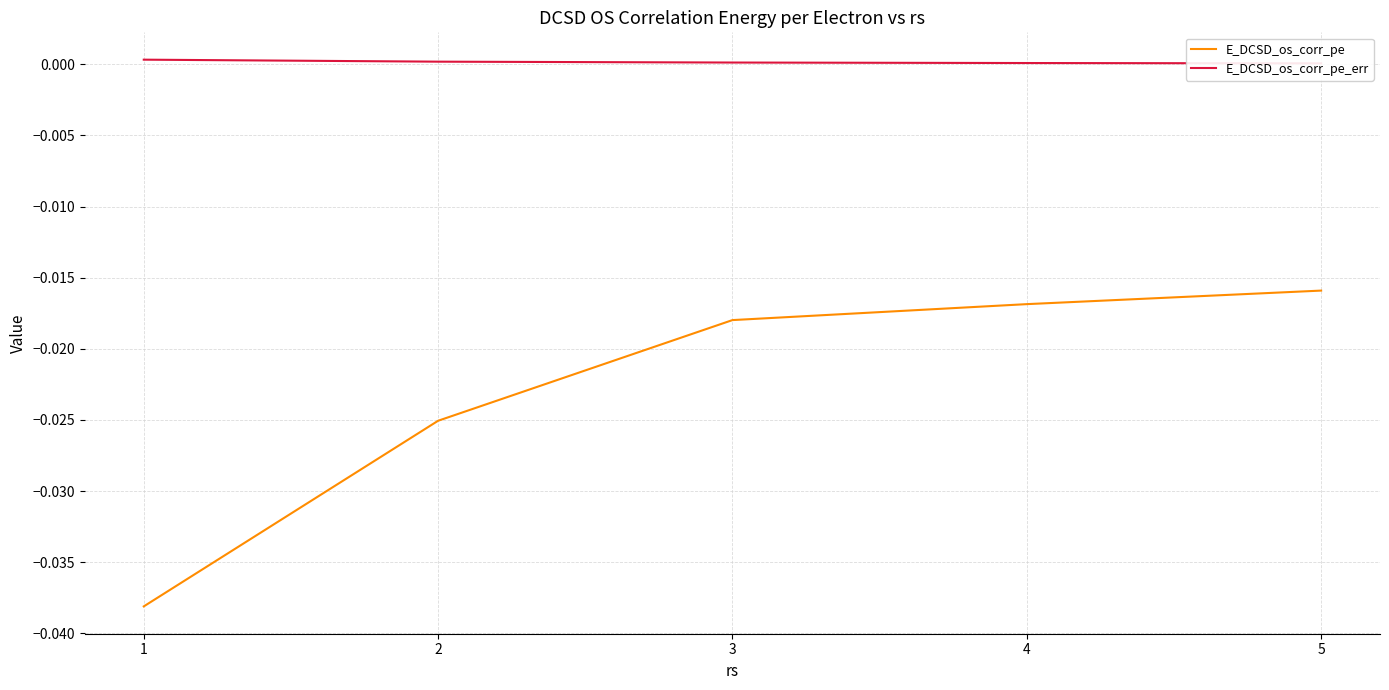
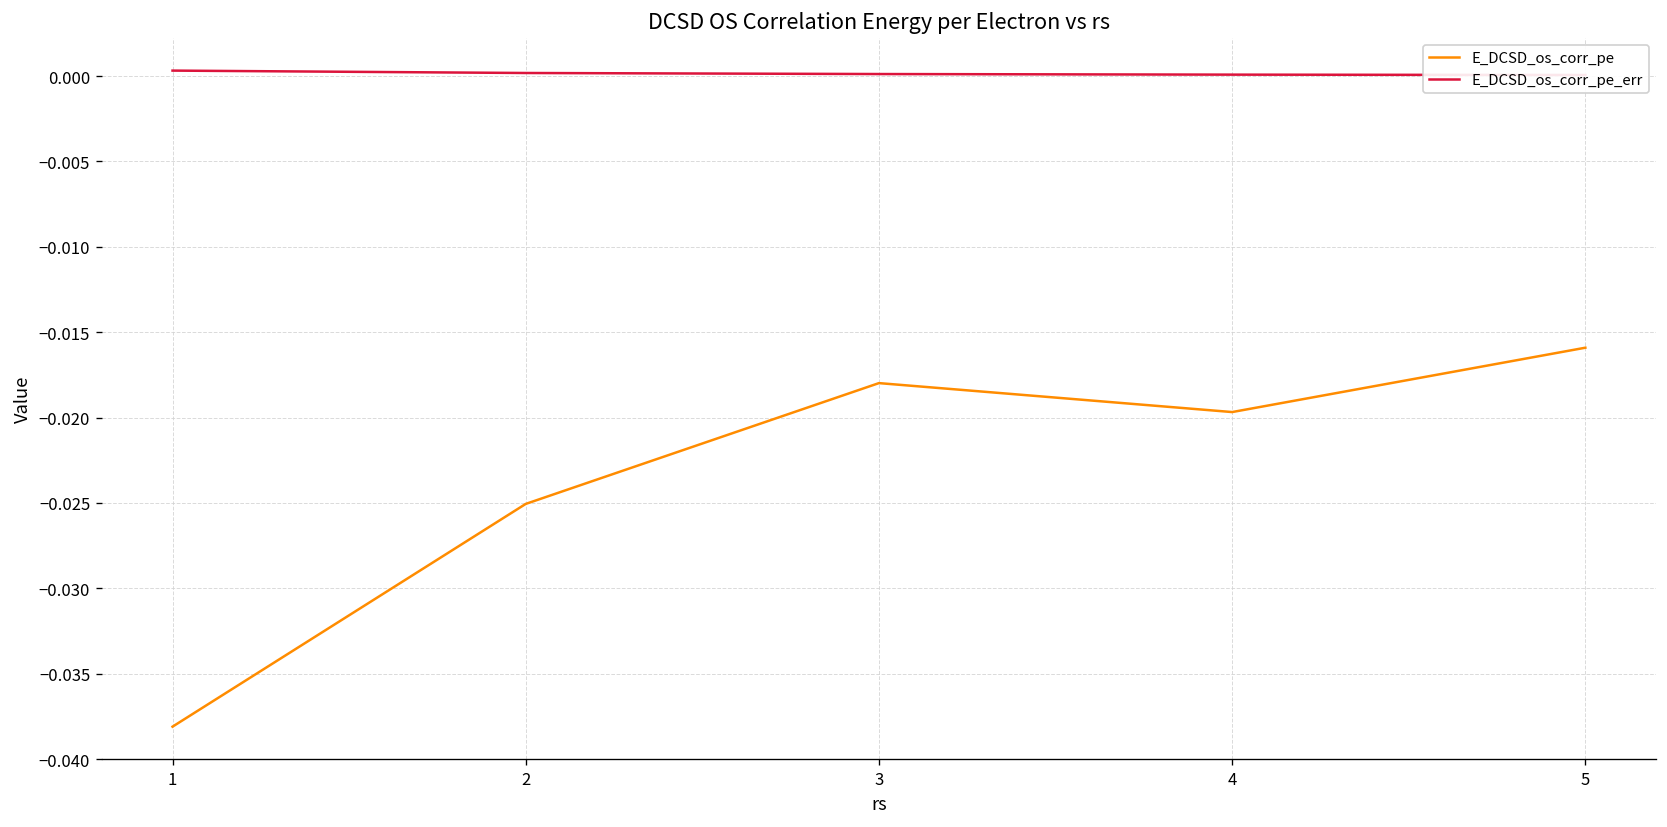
  {
    "E_DCSD_os_corr_pe": {
      "1": -0.0381,
      "2": -0.0251,
      "3": -0.0180,
-     "4": -0.0169,
+     "4": -0.0197,
      "5": -0.0159
    },
    "E_DCSD_os_corr_pe_err": {
      "1": 0.0003,
      "2": 0.0002,
      "3": 0.0001,
      "4": 0.0001
    }
  }
